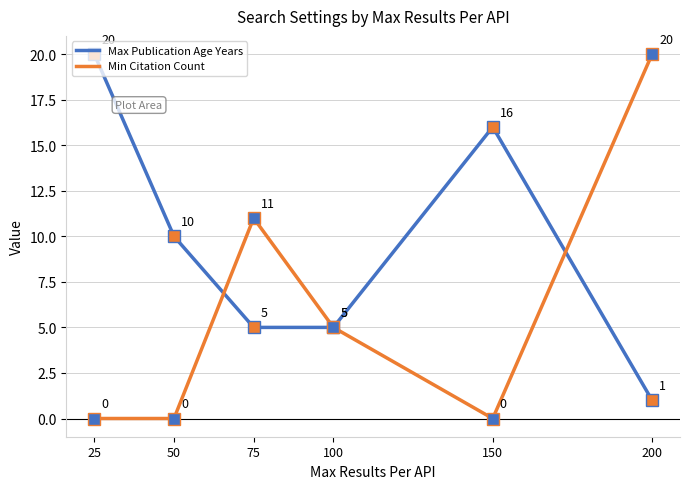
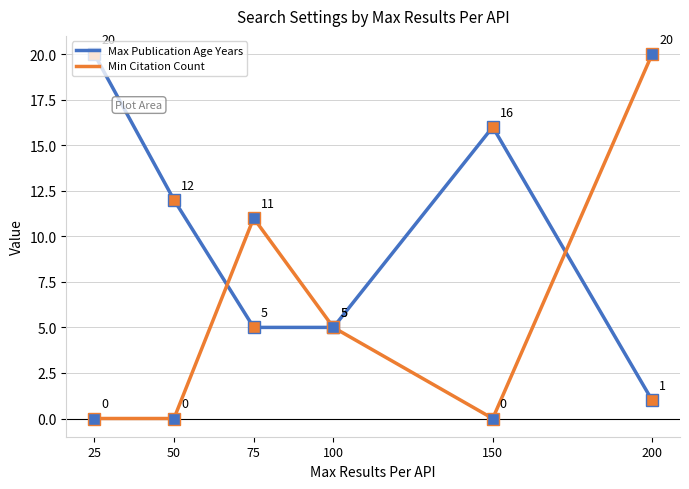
  {
    "Max Publication Age Years": {
-     "50": 10,
+     "50": 12,
      "75": 5,
      "150": 16,
      "200": 1
    },
    "Min Citation Count": {
      "25": 0,
      "50": 0,
      "75": 11,
      "150": 0,
      "200": 20
    }
  }
